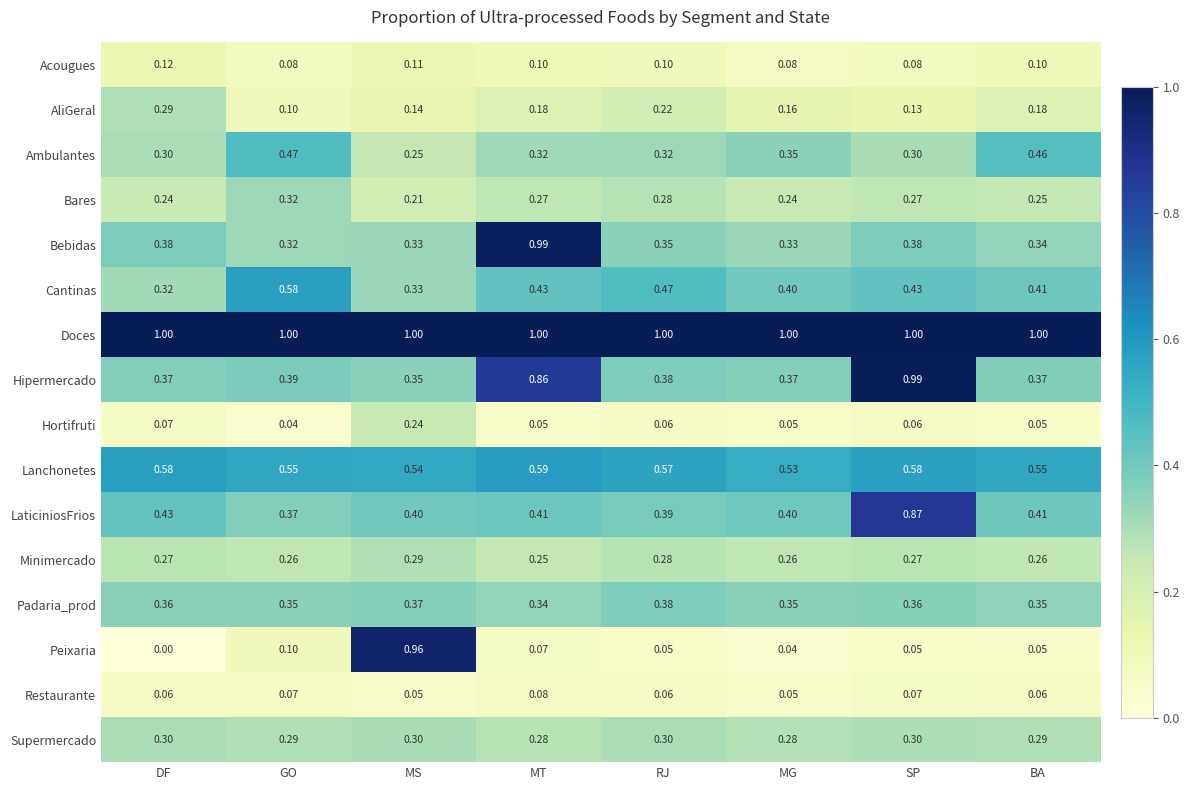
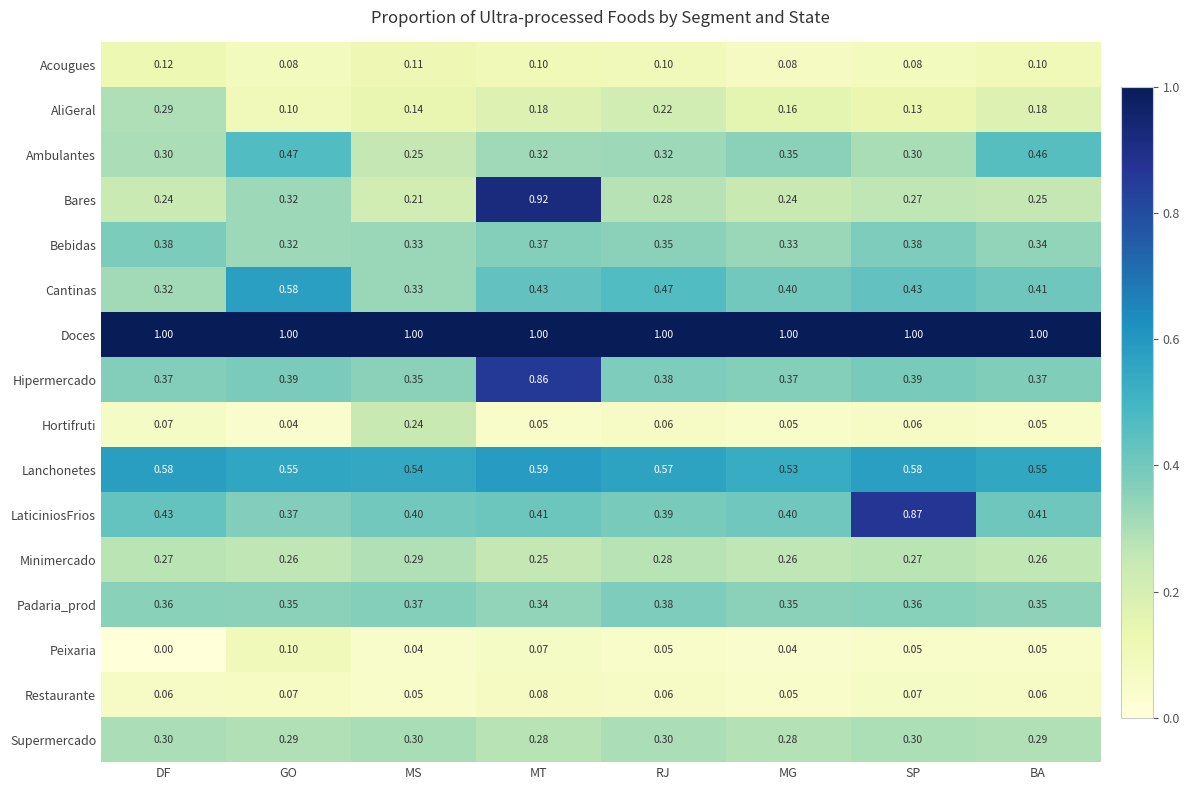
  {
    "Acougues": {
      "DF": 0.12,
      "GO": 0.08,
      "MS": 0.11,
      "MT": 0.10,
      "RJ": 0.10,
      "MG": 0.08,
      "SP": 0.08,
      "BA": 0.10
    },
    "AliGeral": {
      "DF": 0.29,
      "GO": 0.10,
      "MS": 0.14,
      "MT": 0.18,
      "RJ": 0.22,
      "MG": 0.16,
      "SP": 0.13,
      "BA": 0.18
    },
    "Ambulantes": {
      "DF": 0.30,
      "GO": 0.47,
      "MS": 0.25,
      "MT": 0.32,
      "RJ": 0.32,
      "MG": 0.35,
      "SP": 0.30,
      "BA": 0.46
    },
    "Bares": {
      "DF": 0.24,
      "GO": 0.32,
      "MS": 0.21,
-     "MT": 0.27,
+     "MT": 0.92,
      "RJ": 0.28,
      "MG": 0.24,
      "SP": 0.27,
      "BA": 0.25
    },
    "Bebidas": {
      "DF": 0.38,
      "GO": 0.32,
      "MS": 0.33,
-     "MT": 0.99,
+     "MT": 0.37,
      "RJ": 0.35,
      "MG": 0.33,
      "SP": 0.38,
      "BA": 0.34
    },
    "Cantinas": {
      "DF": 0.32,
      "GO": 0.58,
      "MS": 0.33,
      "MT": 0.43,
      "RJ": 0.47,
      "MG": 0.40,
      "SP": 0.43,
      "BA": 0.41
    },
    "Doces": {
      "DF": 1.00,
      "GO": 1.00,
      "MS": 1.00,
      "MT": 1.00,
      "RJ": 1.00,
      "MG": 1.00,
      "SP": 1.00,
      "BA": 1.00
    },
    "Hipermercado": {
      "DF": 0.37,
      "GO": 0.39,
      "MS": 0.35,
      "MT": 0.86,
      "RJ": 0.38,
      "MG": 0.37,
-     "SP": 0.99,
+     "SP": 0.39,
      "BA": 0.37
    },
    "Hortifruti": {
      "DF": 0.07,
      "GO": 0.04,
      "MS": 0.24,
      "MT": 0.05,
      "RJ": 0.06,
      "MG": 0.05,
      "SP": 0.06,
      "BA": 0.05
    },
    "Lanchonetes": {
      "DF": 0.58,
      "GO": 0.55,
      "MS": 0.54,
      "MT": 0.59,
      "RJ": 0.57,
      "MG": 0.53,
      "SP": 0.58,
      "BA": 0.55
    },
    "LaticiniosFrios": {
      "DF": 0.43,
      "GO": 0.37,
      "MS": 0.40,
      "MT": 0.41,
      "RJ": 0.39,
      "MG": 0.40,
      "SP": 0.87,
      "BA": 0.41
    },
    "Minimercado": {
      "DF": 0.27,
      "GO": 0.26,
      "MS": 0.29,
      "MT": 0.25,
      "RJ": 0.28,
      "MG": 0.26,
      "SP": 0.27,
      "BA": 0.26
    },
    "Padaria_prod": {
      "DF": 0.36,
      "GO": 0.35,
      "MS": 0.37,
      "MT": 0.34,
      "RJ": 0.38,
      "MG": 0.35,
      "SP": 0.36,
      "BA": 0.35
    },
    "Peixaria": {
      "DF": 0.00,
      "GO": 0.10,
-     "MS": 0.96,
+     "MS": 0.04,
      "MT": 0.07,
      "RJ": 0.05,
      "MG": 0.04,
      "SP": 0.05,
      "BA": 0.05
    },
    "Restaurante": {
      "DF": 0.06,
      "GO": 0.07,
      "MS": 0.05,
      "MT": 0.08,
      "RJ": 0.06,
      "MG": 0.05,
      "SP": 0.07,
      "BA": 0.06
    },
    "Supermercado": {
      "DF": 0.30,
      "GO": 0.29,
      "MS": 0.30,
      "MT": 0.28,
      "RJ": 0.30,
      "MG": 0.28,
      "SP": 0.30,
      "BA": 0.29
    }
  }
